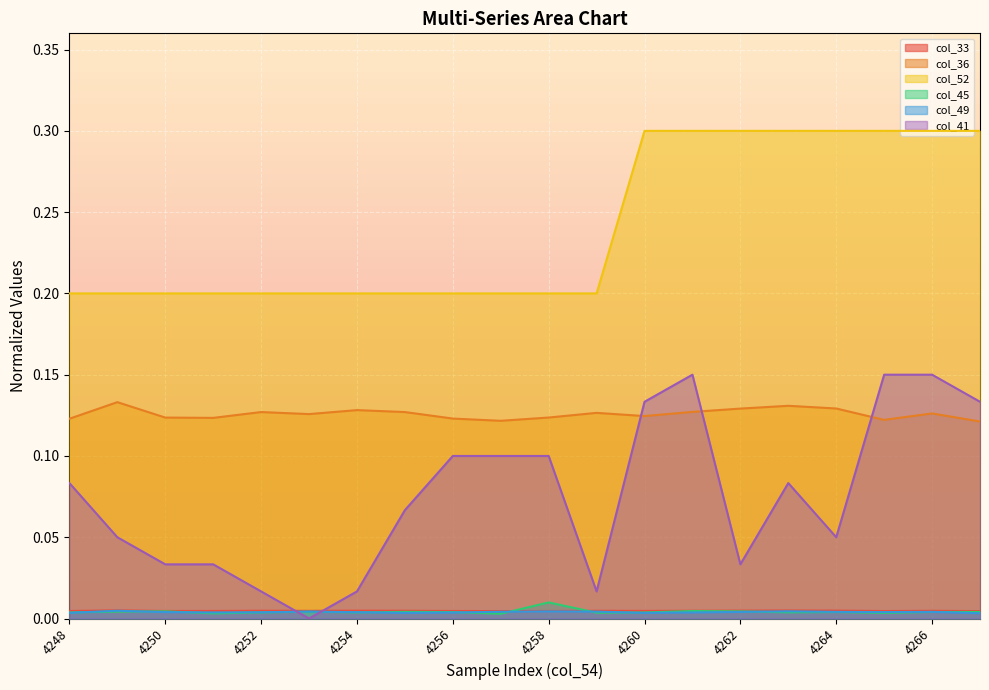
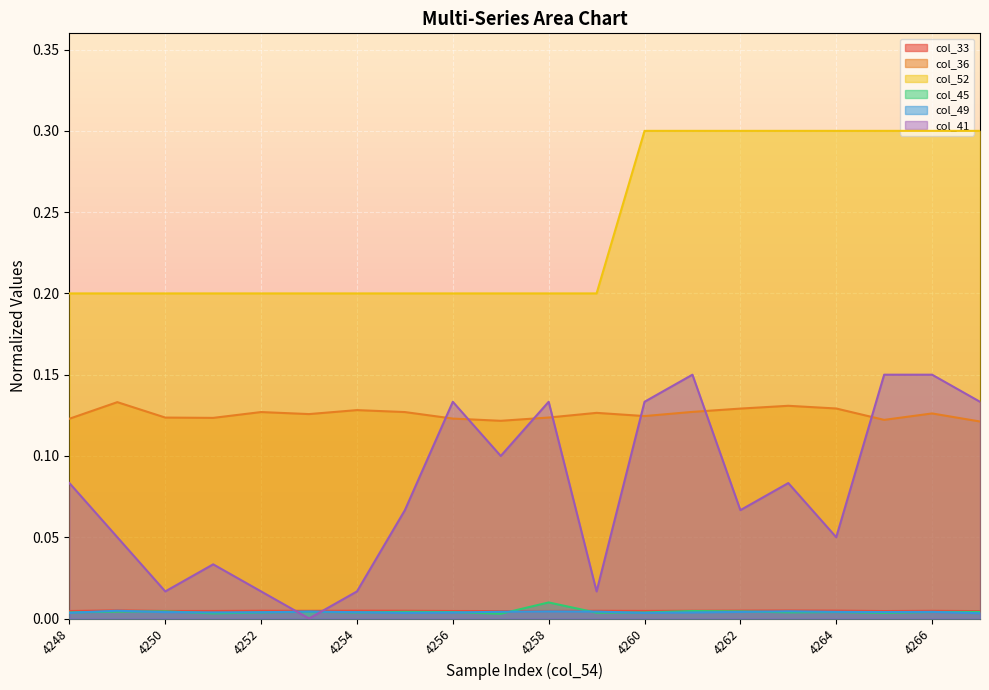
  {
    "col_52": {
      "4248": 0.200,
      "4250": 0.200,
      "4252": 0.200,
      "4254": 0.200,
      "4256": 0.200,
      "4258": 0.200,
      "4260": 0.300,
      "4262": 0.300,
      "4264": 0.300
    },
    "col_45": {
      "4258": 0.010
    },
    "col_41": {
      "4248": 0.083,
-     "4250": 0.033,
+     "4250": 0.017,
      "4252": 0.017,
      "4254": 0.017,
-     "4256": 0.100,
-     "4258": 0.100,
+     "4256": 0.133,
+     "4258": 0.133,
      "4260": 0.133,
-     "4262": 0.033,
+     "4262": 0.067,
      "4264": 0.050,
      "4266": 0.150
    }
  }
